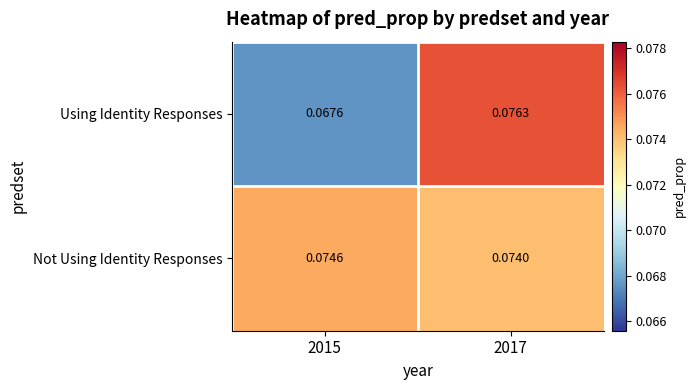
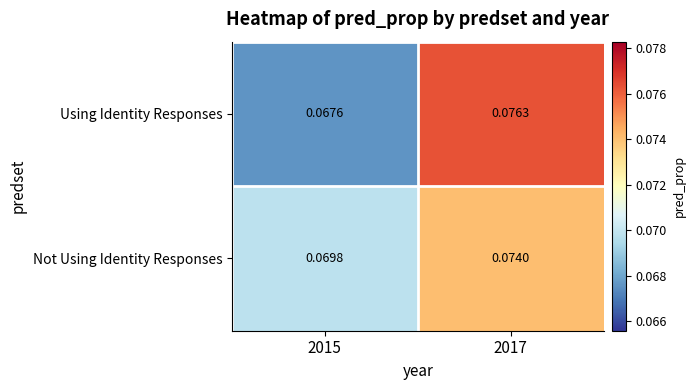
  {
    "Using Identity Responses": {
      "2015": 0.0676,
      "2017": 0.0763
    },
    "Not Using Identity Responses": {
-     "2015": 0.0746,
+     "2015": 0.0698,
      "2017": 0.0740
    }
  }
